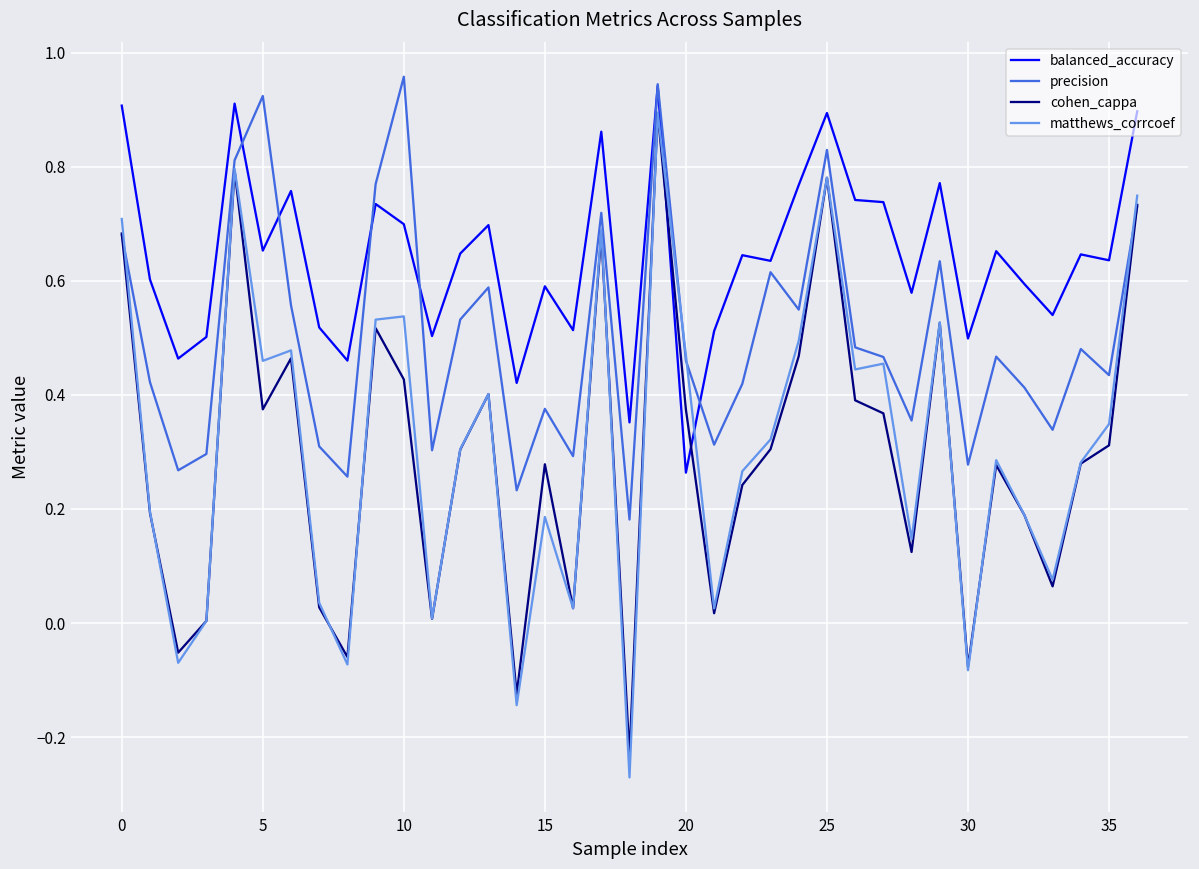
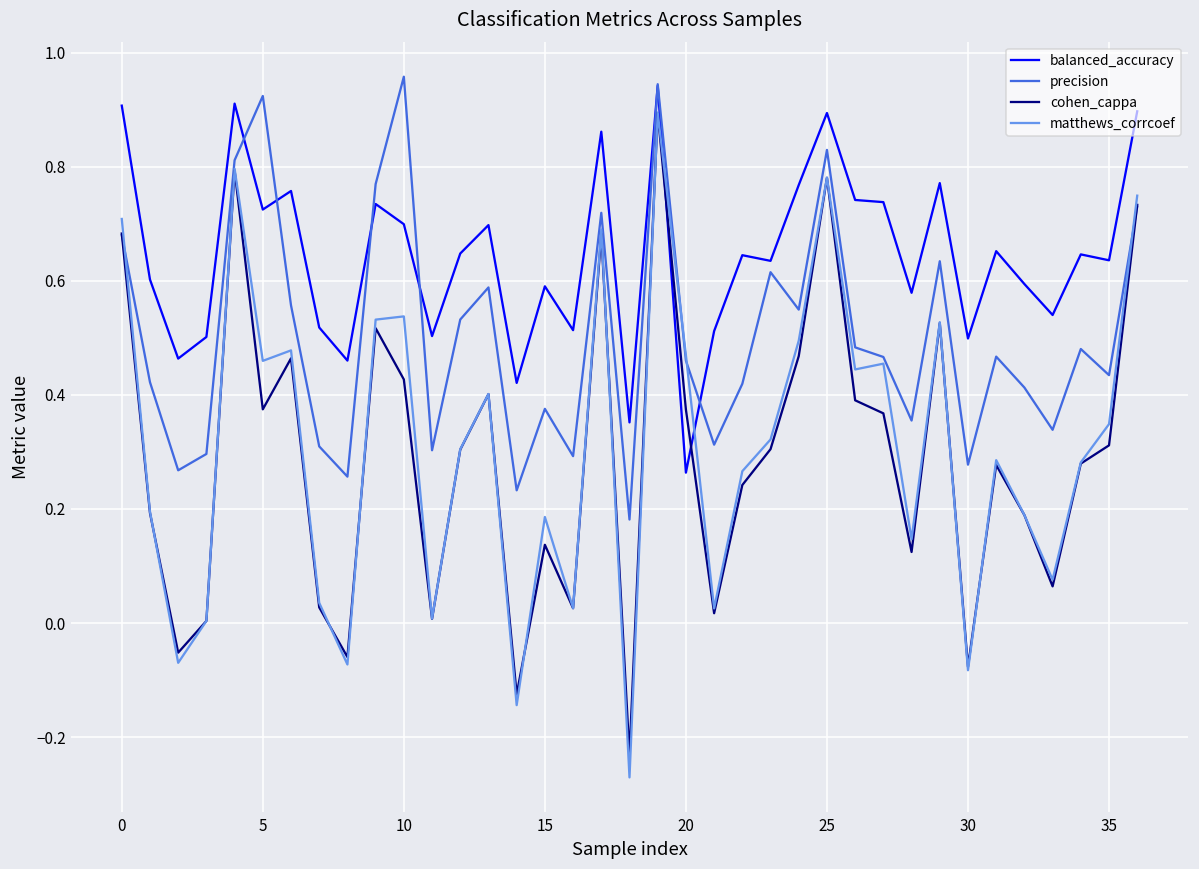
  {
    "balanced_accuracy": {
      "0": 0.91,
-     "5": 0.65,
+     "5": 0.73,
      "10": 0.70,
      "15": 0.59,
      "20": 0.26,
      "25": 0.89,
      "30": 0.50,
      "35": 0.64
    },
    "cohen_cappa": {
      "5": 0.37,
      "10": 0.43,
-     "15": 0.28,
+     "15": 0.14,
      "20": 0.37,
      "30": -0.08,
      "35": 0.31
    }
  }
